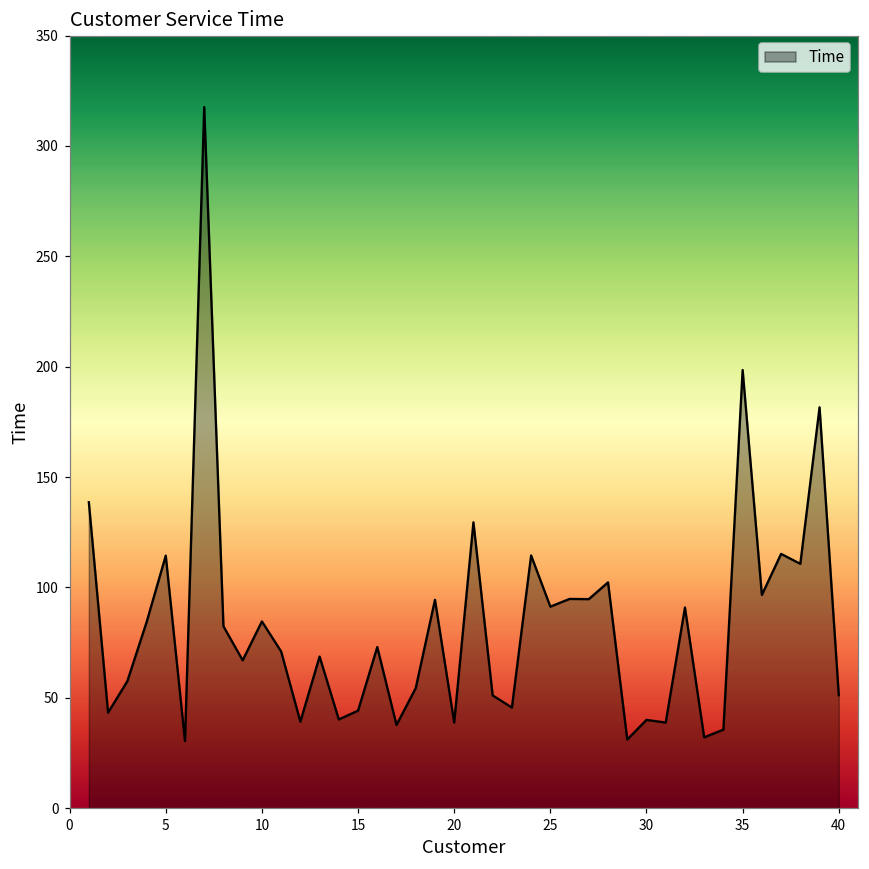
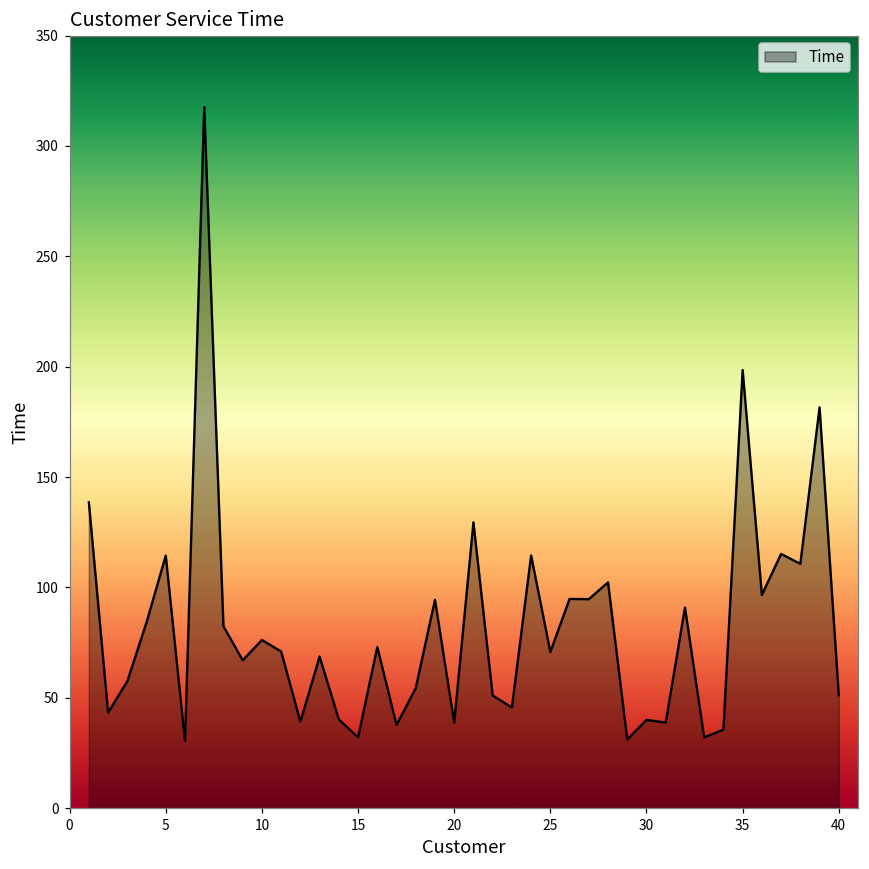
  {
    "5": 114,
-   "10": 85,
-   "15": 44,
+   "10": 76,
+   "15": 32,
    "20": 39,
-   "25": 91,
+   "25": 71,
    "30": 40,
    "35": 199,
    "40": 51
  }
